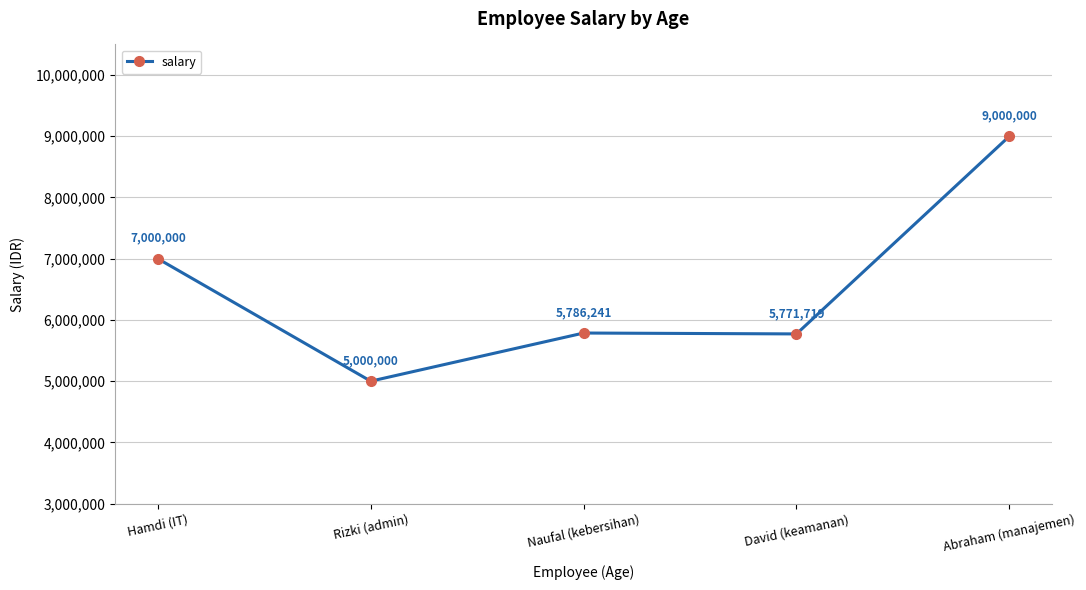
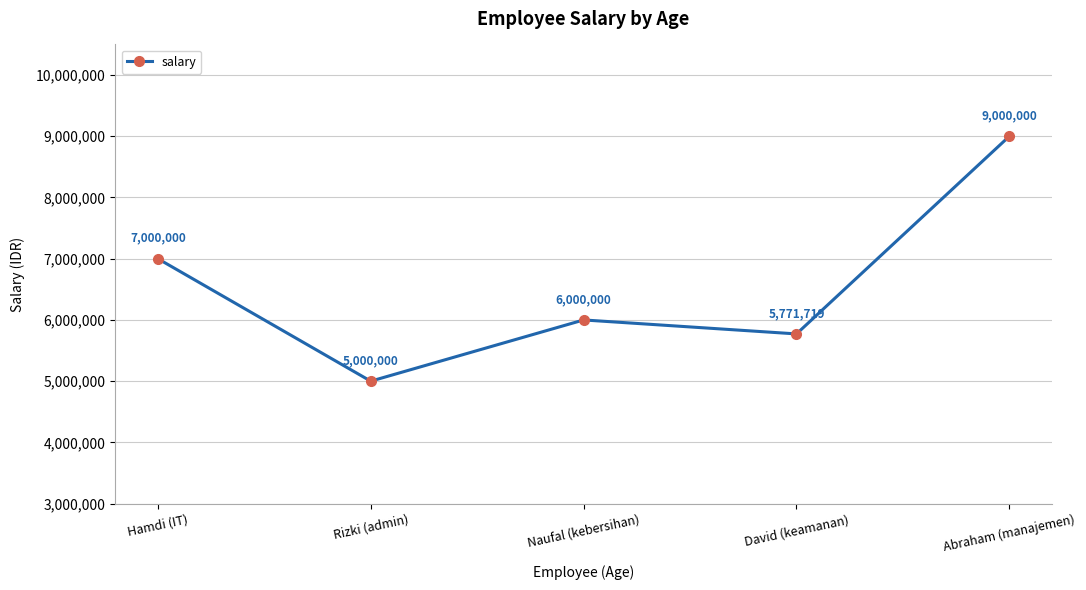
  {
    "Hamdi (IT)": "7,000,000",
    "Rizki (admin)": "5,000,000",
-   "Naufal (kebersihan)": "5,786,241",
+   "Naufal (kebersihan)": "6,000,000",
    "David (keamanan)": "5,771,719",
    "Abraham (manajemen)": "9,000,000"
  }
